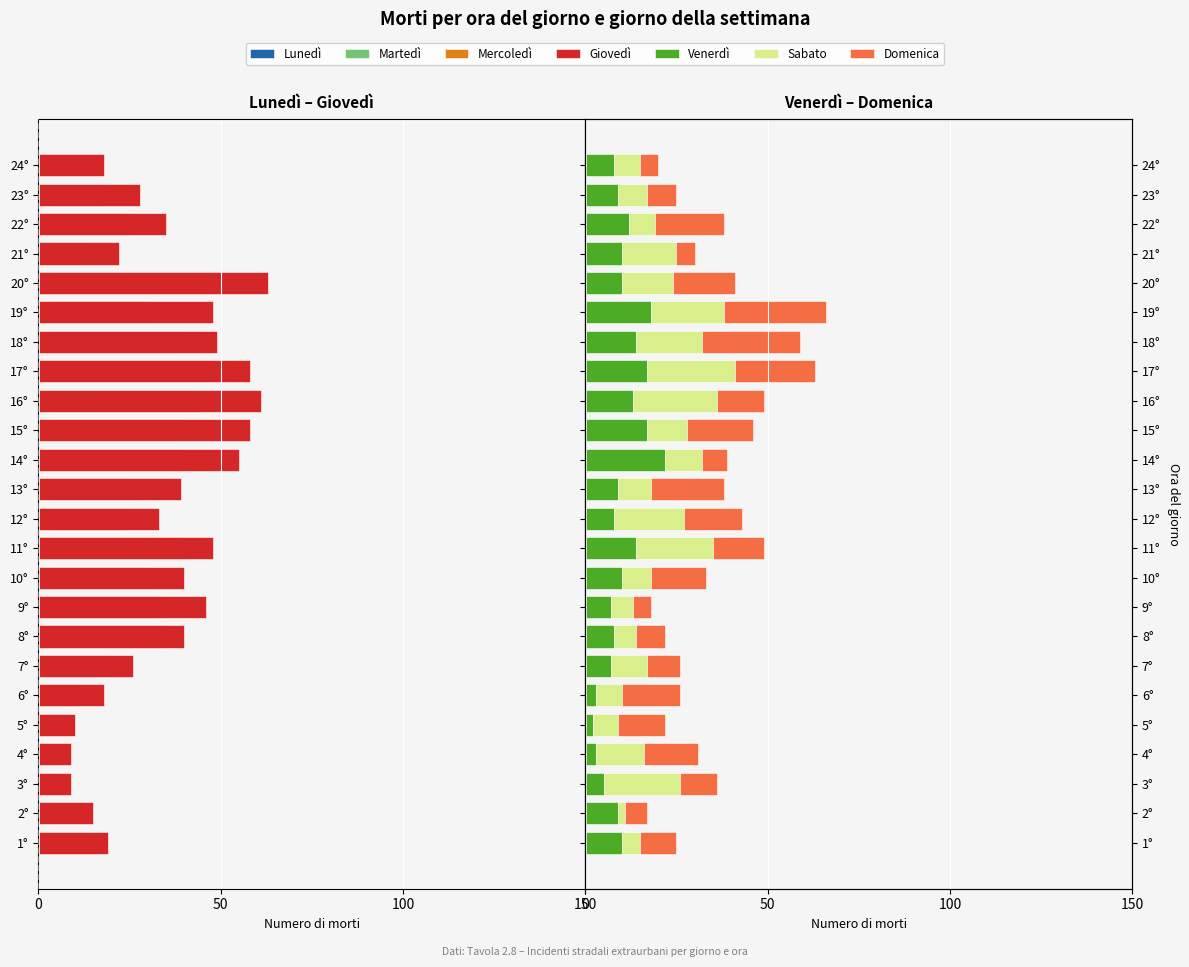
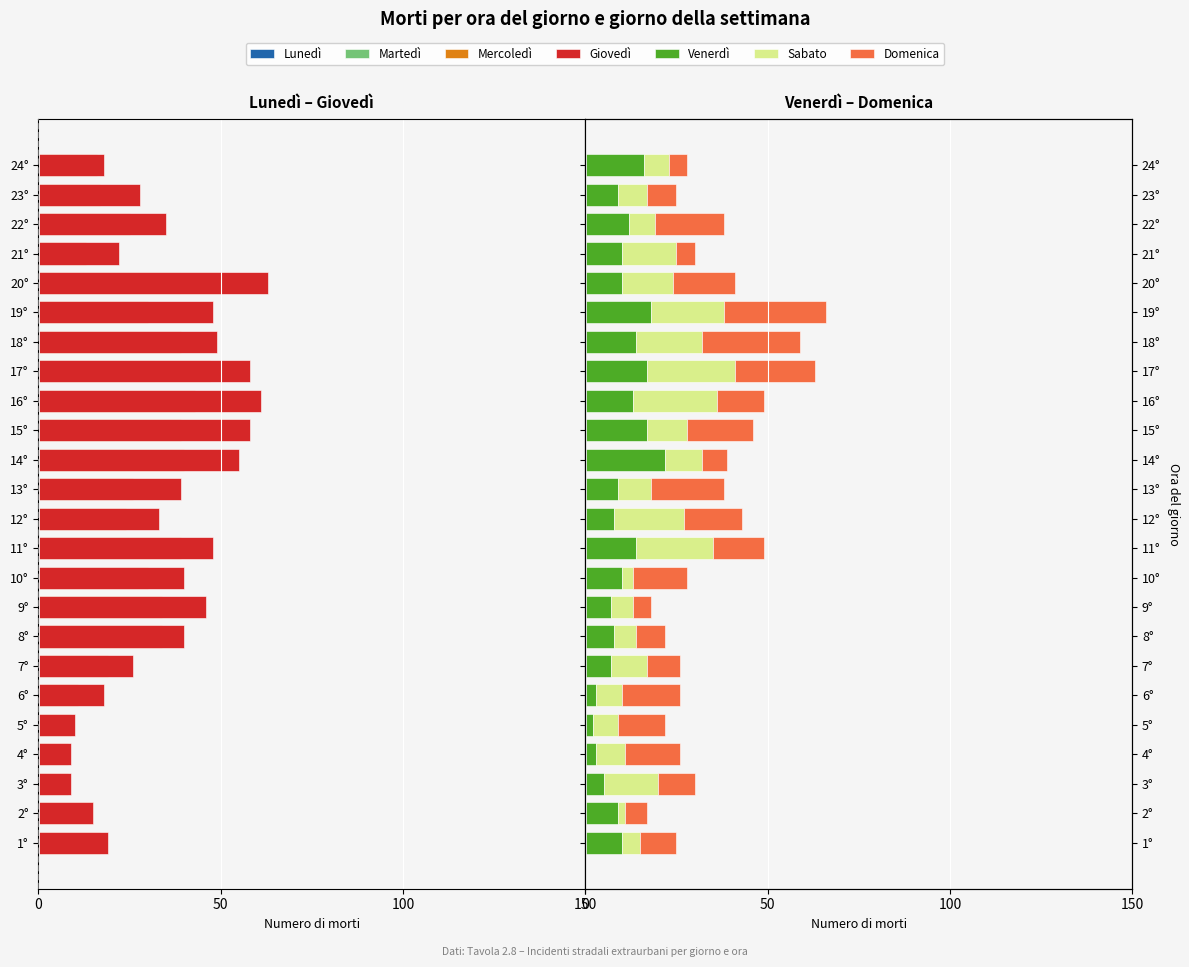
  {
    "Venerdì – Domenica": {
      "Venerdì": {
-       "24°": 8,
+       "24°": 16,
        "23°": 9,
        "22°": 12,
        "21°": 10,
        "20°": 10,
        "19°": 18,
        "18°": 14,
        "17°": 17,
        "16°": 13,
        "15°": 17,
        "14°": 22,
        "13°": 9,
        "12°": 8,
        "11°": 14,
        "10°": 10,
        "9°": 7,
        "8°": 8,
        "7°": 7,
        "6°": 3,
        "5°": 2,
        "4°": 3,
        "3°": 5,
        "2°": 9,
        "1°": 10
      },
      "Sabato": {
        "24°": 7,
        "23°": 8,
        "22°": 7,
        "21°": 15,
        "20°": 14,
        "19°": 20,
        "18°": 18,
        "17°": 24,
        "16°": 23,
        "15°": 11,
        "14°": 10,
        "13°": 9,
        "12°": 19,
        "11°": 21,
-       "10°": 8,
+       "10°": 3,
        "9°": 6,
        "8°": 6,
        "7°": 10,
        "6°": 7,
        "5°": 7,
-       "4°": 13,
-       "3°": 21,
+       "4°": 8,
+       "3°": 15,
        "2°": 2,
        "1°": 5
      },
      "Domenica": {
        "24°": 5,
        "23°": 8,
        "22°": 19,
        "21°": 5,
        "20°": 17,
        "19°": 28,
        "18°": 27,
        "17°": 22,
        "16°": 13,
        "15°": 18,
        "14°": 7,
        "13°": 20,
        "12°": 16,
        "11°": 14,
        "10°": 15,
        "9°": 5,
        "8°": 8,
        "7°": 9,
        "6°": 16,
        "5°": 13,
        "4°": 15,
        "3°": 10,
        "2°": 6,
        "1°": 10
      }
    }
  }
